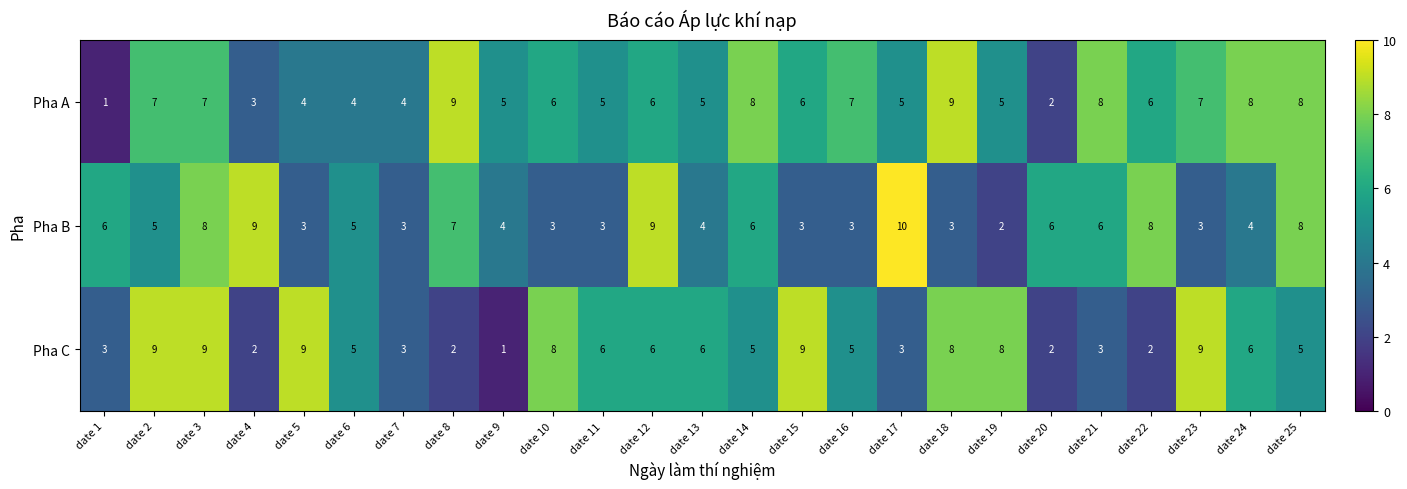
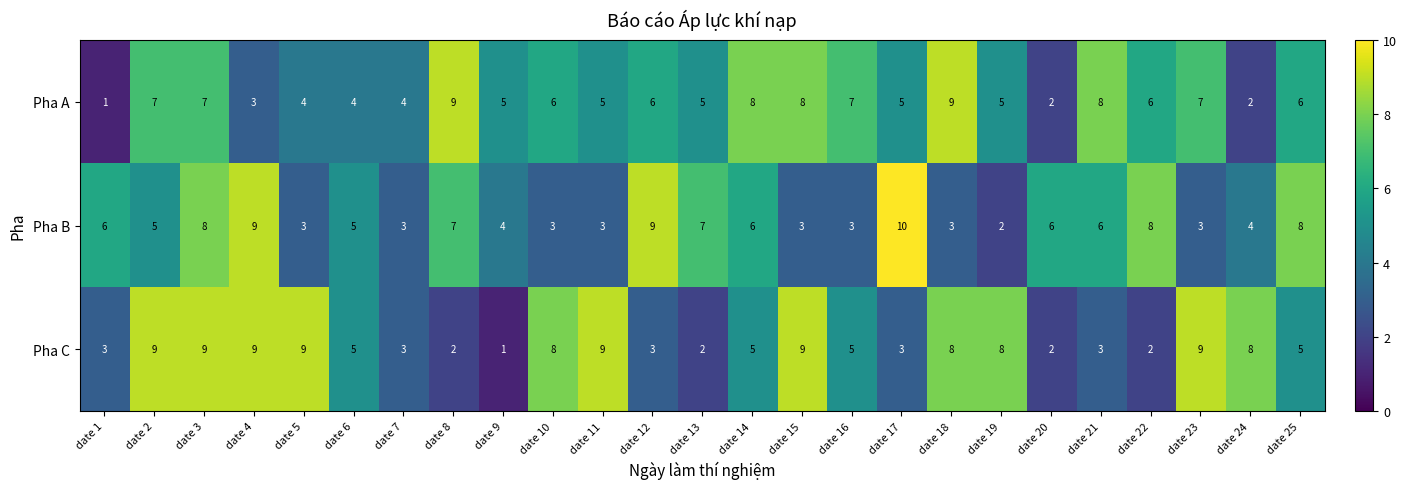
  {
    "Pha A": {
      "date 1": 1,
      "date 2": 7,
      "date 3": 7,
      "date 4": 3,
      "date 5": 4,
      "date 6": 4,
      "date 7": 4,
      "date 8": 9,
      "date 9": 5,
      "date 10": 6,
      "date 11": 5,
      "date 12": 6,
      "date 13": 5,
      "date 14": 8,
-     "date 15": 6,
+     "date 15": 8,
      "date 16": 7,
      "date 17": 5,
      "date 18": 9,
      "date 19": 5,
      "date 20": 2,
      "date 21": 8,
      "date 22": 6,
      "date 23": 7,
-     "date 24": 8,
-     "date 25": 8
+     "date 24": 2,
+     "date 25": 6
    },
    "Pha B": {
      "date 1": 6,
      "date 2": 5,
      "date 3": 8,
      "date 4": 9,
      "date 5": 3,
      "date 6": 5,
      "date 7": 3,
      "date 8": 7,
      "date 9": 4,
      "date 10": 3,
      "date 11": 3,
      "date 12": 9,
-     "date 13": 4,
+     "date 13": 7,
      "date 14": 6,
      "date 15": 3,
      "date 16": 3,
      "date 17": 10,
      "date 18": 3,
      "date 19": 2,
      "date 20": 6,
      "date 21": 6,
      "date 22": 8,
      "date 23": 3,
      "date 24": 4,
      "date 25": 8
    },
    "Pha C": {
      "date 1": 3,
      "date 2": 9,
      "date 3": 9,
-     "date 4": 2,
+     "date 4": 9,
      "date 5": 9,
      "date 6": 5,
      "date 7": 3,
      "date 8": 2,
      "date 9": 1,
      "date 10": 8,
-     "date 11": 6,
-     "date 12": 6,
-     "date 13": 6,
+     "date 11": 9,
+     "date 12": 3,
+     "date 13": 2,
      "date 14": 5,
      "date 15": 9,
      "date 16": 5,
      "date 17": 3,
      "date 18": 8,
      "date 19": 8,
      "date 20": 2,
      "date 21": 3,
      "date 22": 2,
      "date 23": 9,
-     "date 24": 6,
+     "date 24": 8,
      "date 25": 5
    }
  }
